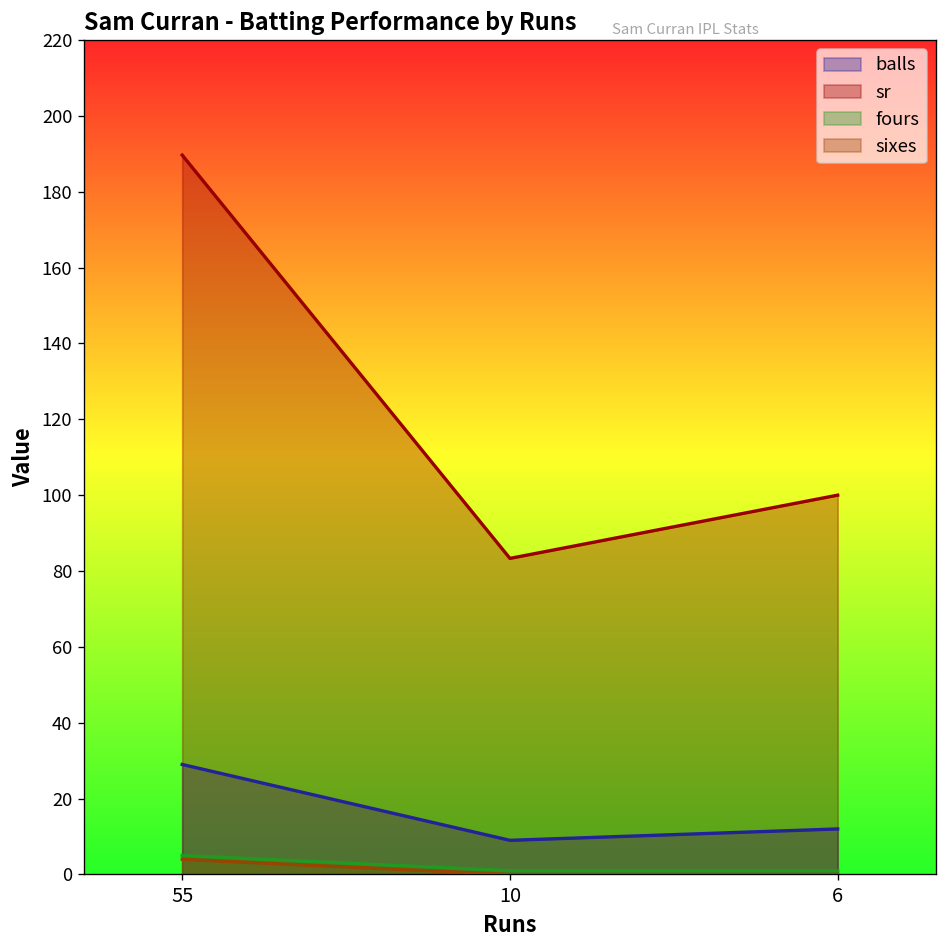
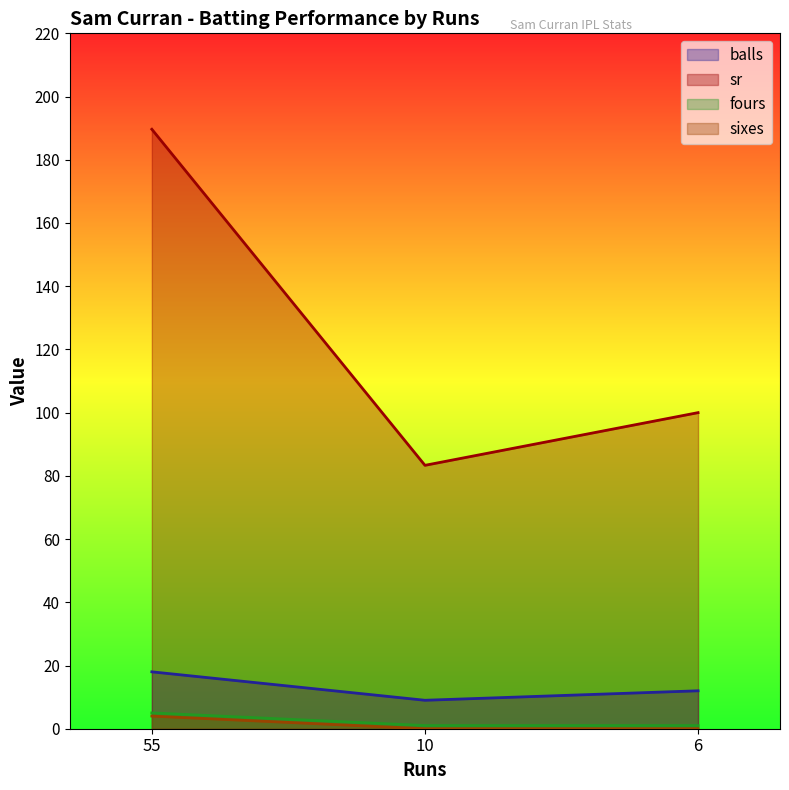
  {
    "balls": {
-     "55": 29,
+     "55": 18,
      "10": 9,
      "6": 12
    },
    "fours": {
      "55": 5,
      "10": 1,
      "6": 1
    }
  }
